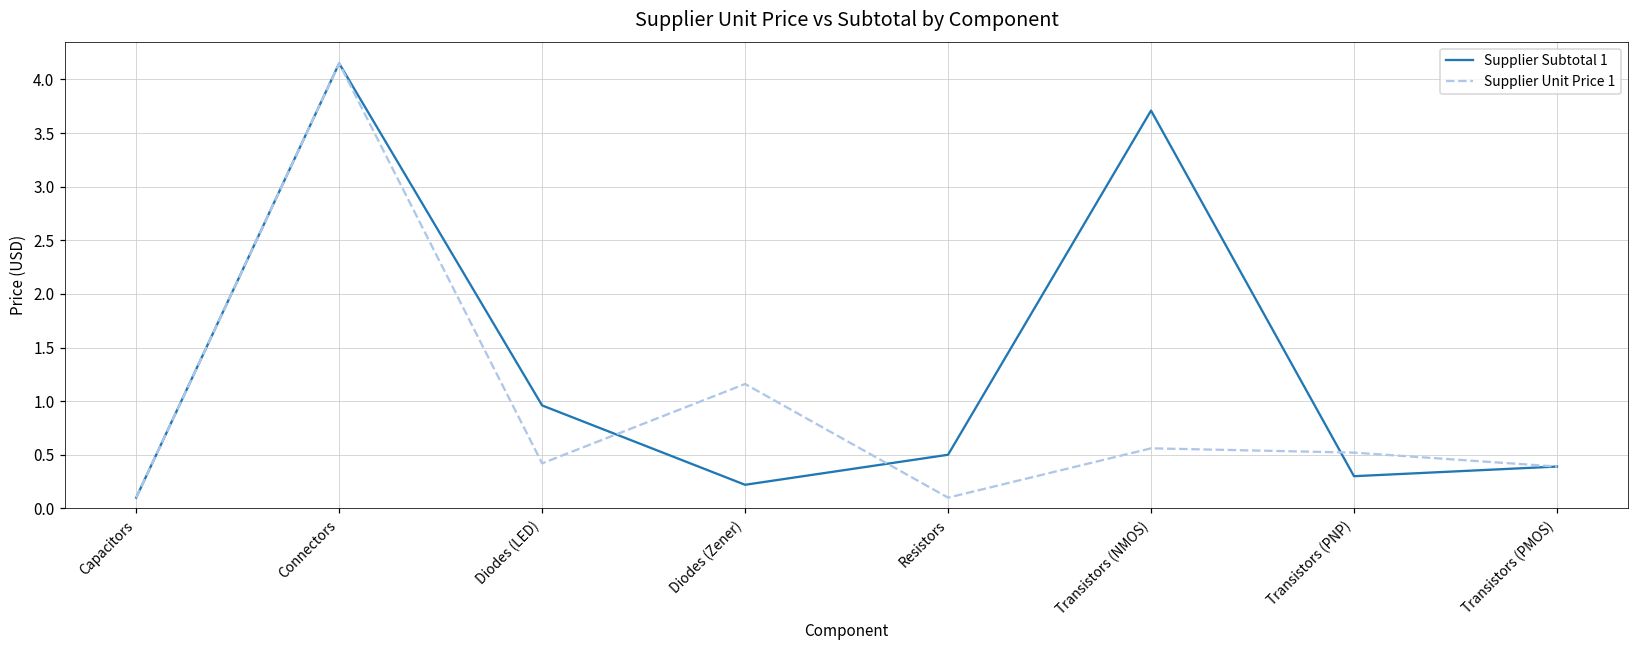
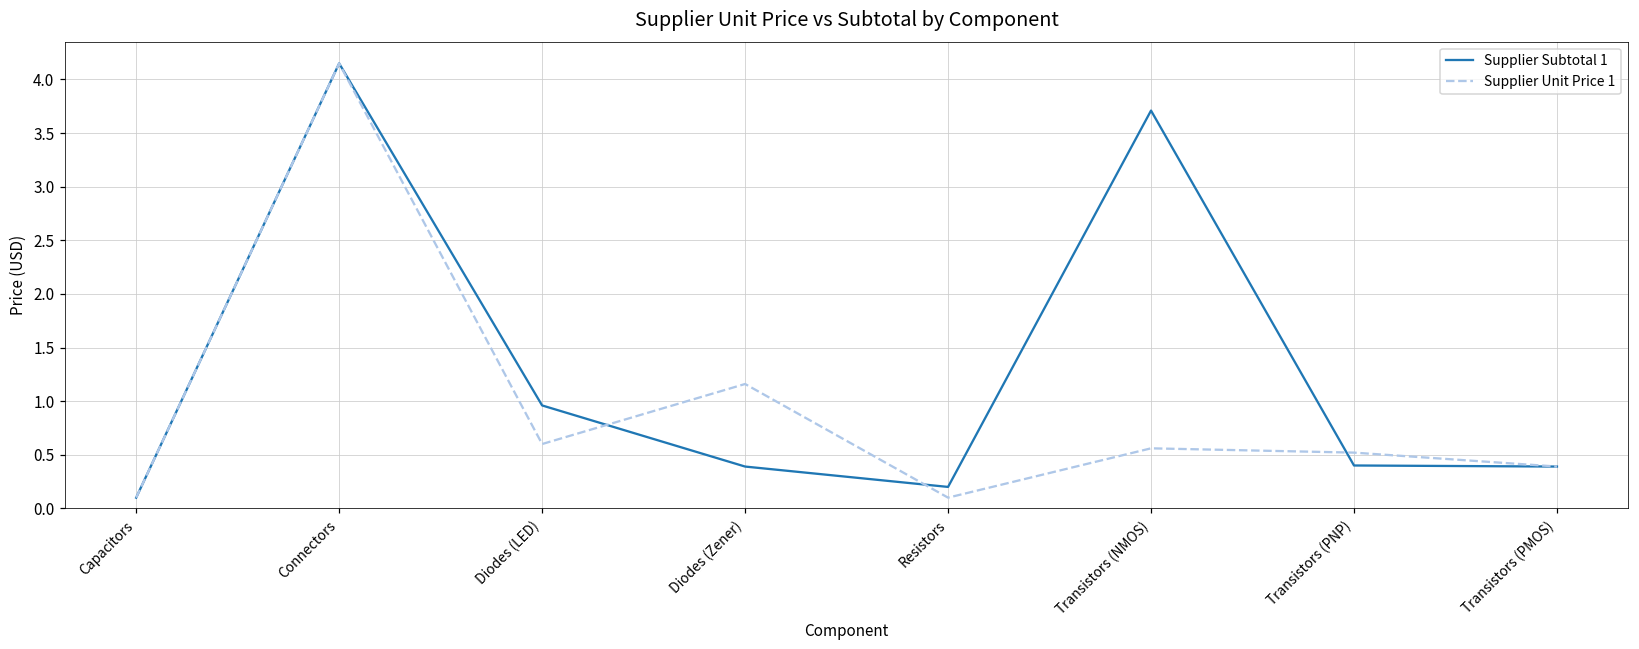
  {
    "Supplier Subtotal 1": {
      "Diodes (LED)": 1.0,
-     "Diodes (Zener)": 0.2,
-     "Resistors": 0.5,
+     "Diodes (Zener)": 0.4,
+     "Resistors": 0.2,
      "Transistors (NMOS)": 3.7,
-     "Transistors (PNP)": 0.3
+     "Transistors (PNP)": 0.4
    },
    "Supplier Unit Price 1": {
-     "Diodes (LED)": 0.4,
+     "Diodes (LED)": 0.6,
      "Diodes (Zener)": 1.2,
      "Resistors": 0.1,
      "Transistors (NMOS)": 0.6,
      "Transistors (PNP)": 0.5
    }
  }
